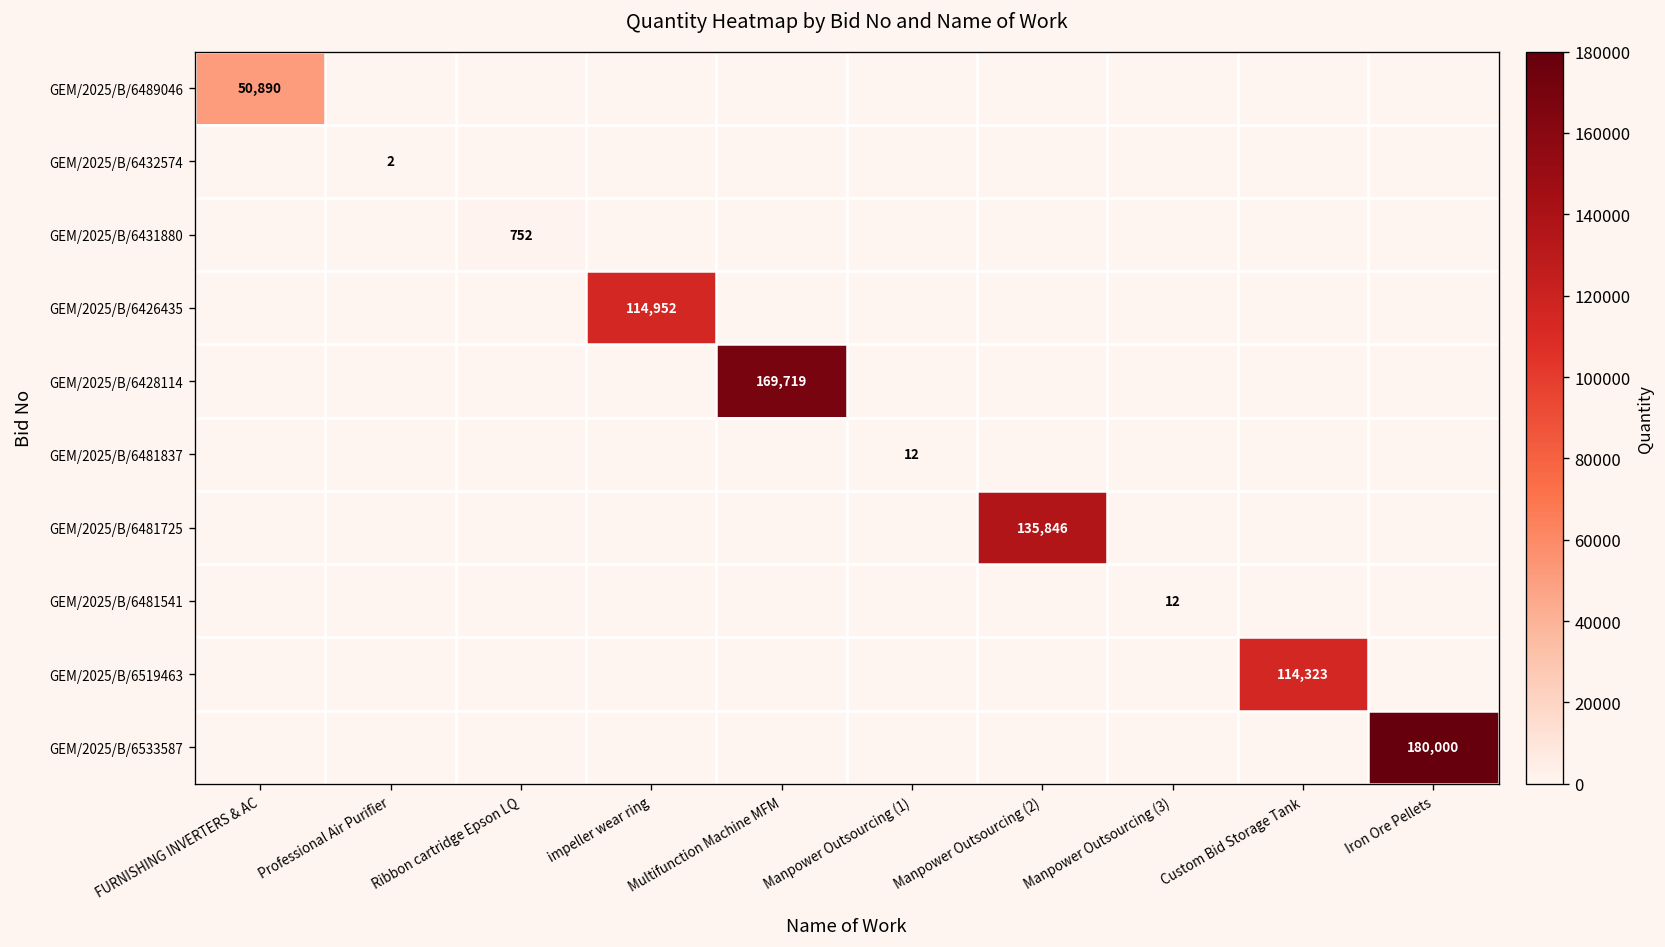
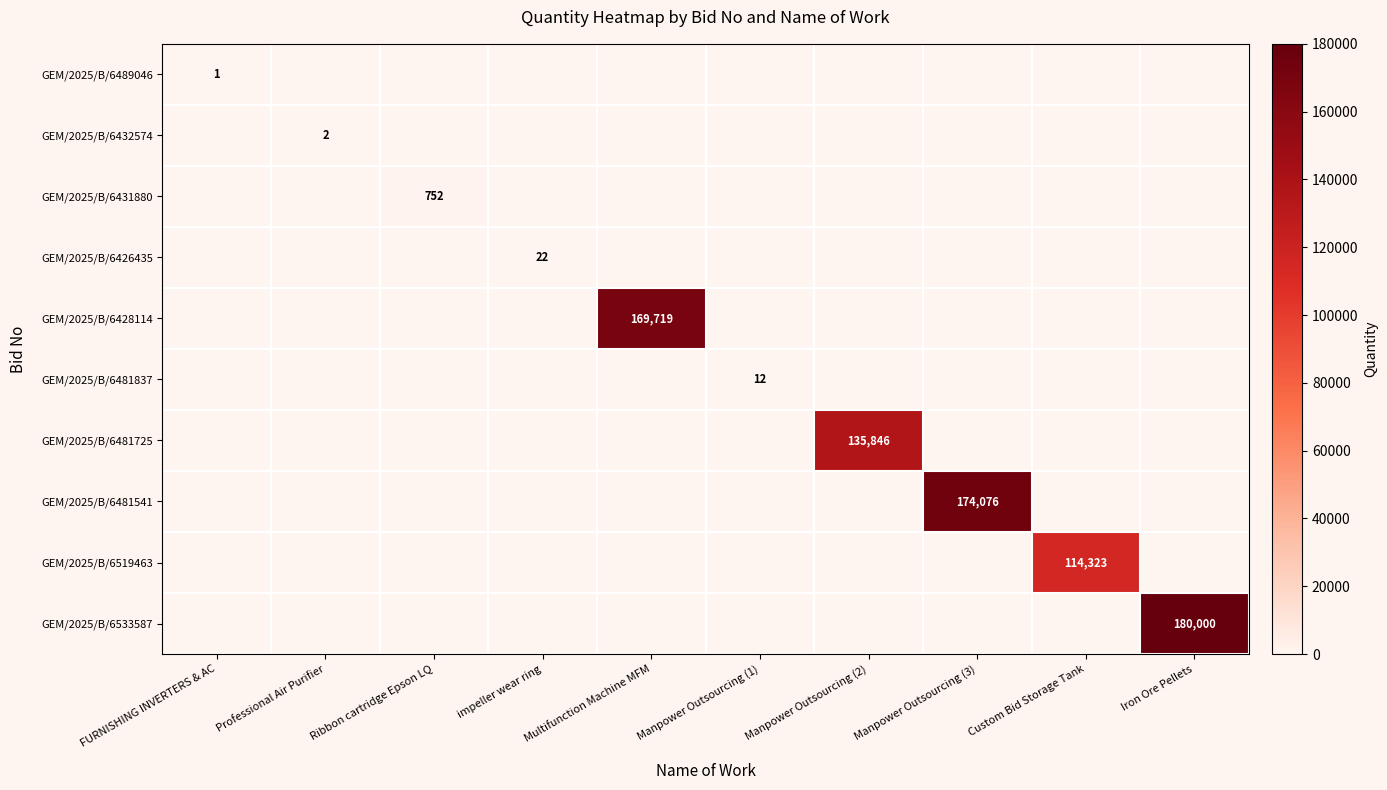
  {
    "GEM/2025/B/6489046": {
-     "FURNISHING INVERTERS & AC": "50,890"
+     "FURNISHING INVERTERS & AC": "1"
    },
    "GEM/2025/B/6432574": {
      "Professional Air Purifier": "2"
    },
    "GEM/2025/B/6431880": {
      "Ribbon cartridge Epson LQ": "752"
    },
    "GEM/2025/B/6426435": {
-     "impeller wear ring": "114,952"
+     "impeller wear ring": "22"
    },
    "GEM/2025/B/6428114": {
      "Multifunction Machine MFM": "169,719"
    },
    "GEM/2025/B/6481837": {
      "Manpower Outsourcing (1)": "12"
    },
    "GEM/2025/B/6481725": {
      "Manpower Outsourcing (2)": "135,846"
    },
    "GEM/2025/B/6481541": {
-     "Manpower Outsourcing (3)": "12"
+     "Manpower Outsourcing (3)": "174,076"
    },
    "GEM/2025/B/6519463": {
      "Custom Bid Storage Tank": "114,323"
    },
    "GEM/2025/B/6533587": {
      "Iron Ore Pellets": "180,000"
    }
  }
